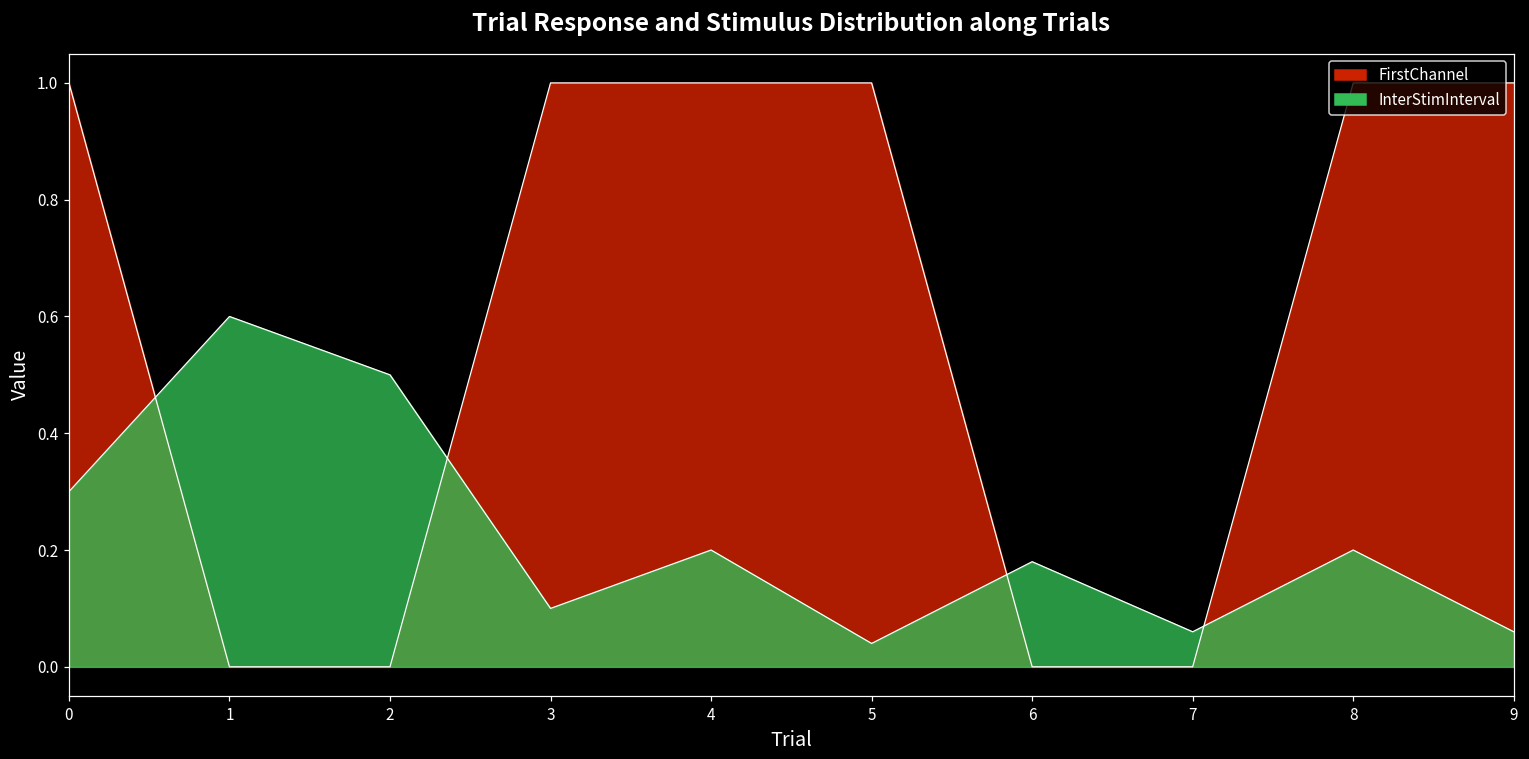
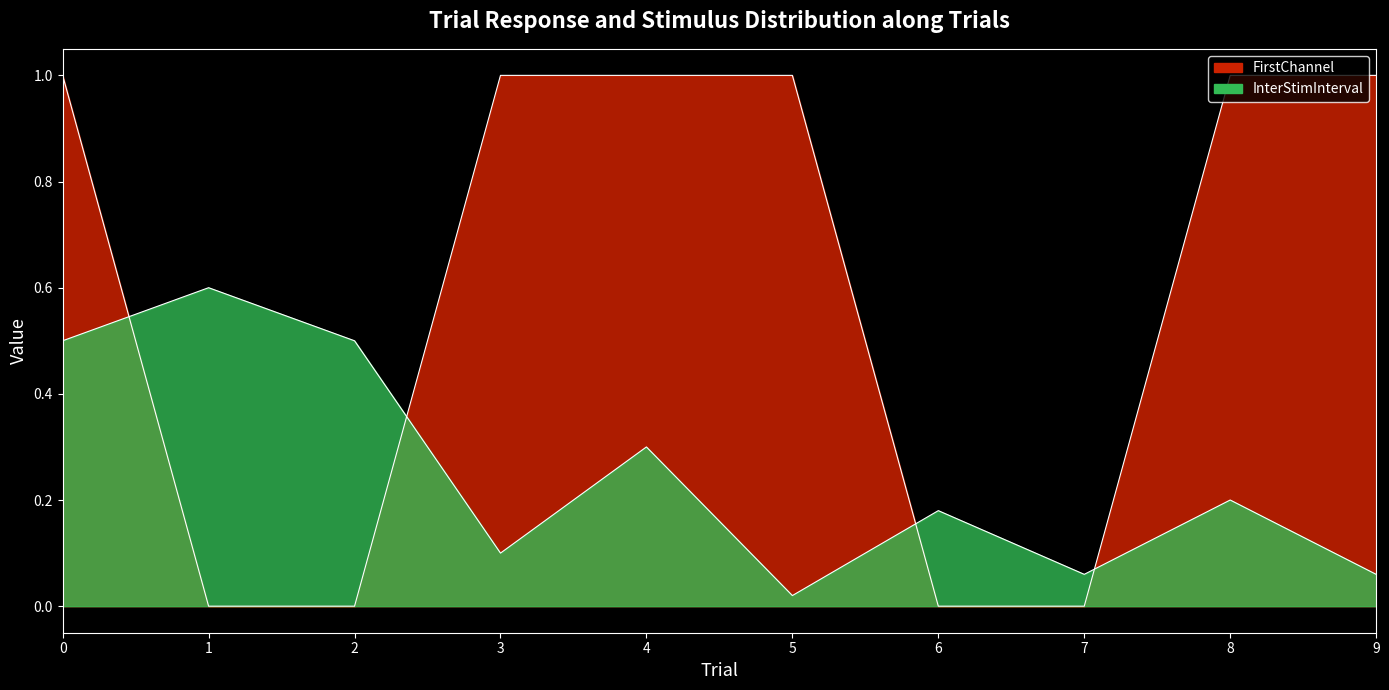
  {
    "FirstChannel": {
      "0": 1.00,
      "1": 0.00,
      "2": 0.00,
      "3": 1.00,
      "4": 1.00,
      "5": 1.00,
      "6": 0.00,
      "7": 0.00,
      "9": 1.00
    },
    "InterStimInterval": {
-     "0": 0.3,
+     "0": 0.5,
      "1": 0.60,
      "2": 0.50,
      "3": 0.10,
-     "4": 0.2,
-     "5": 0.04,
+     "4": 0.3,
+     "5": 0.02,
      "6": 0.18,
      "7": 0.06,
      "8": 0.20,
      "9": 0.06
    }
  }
